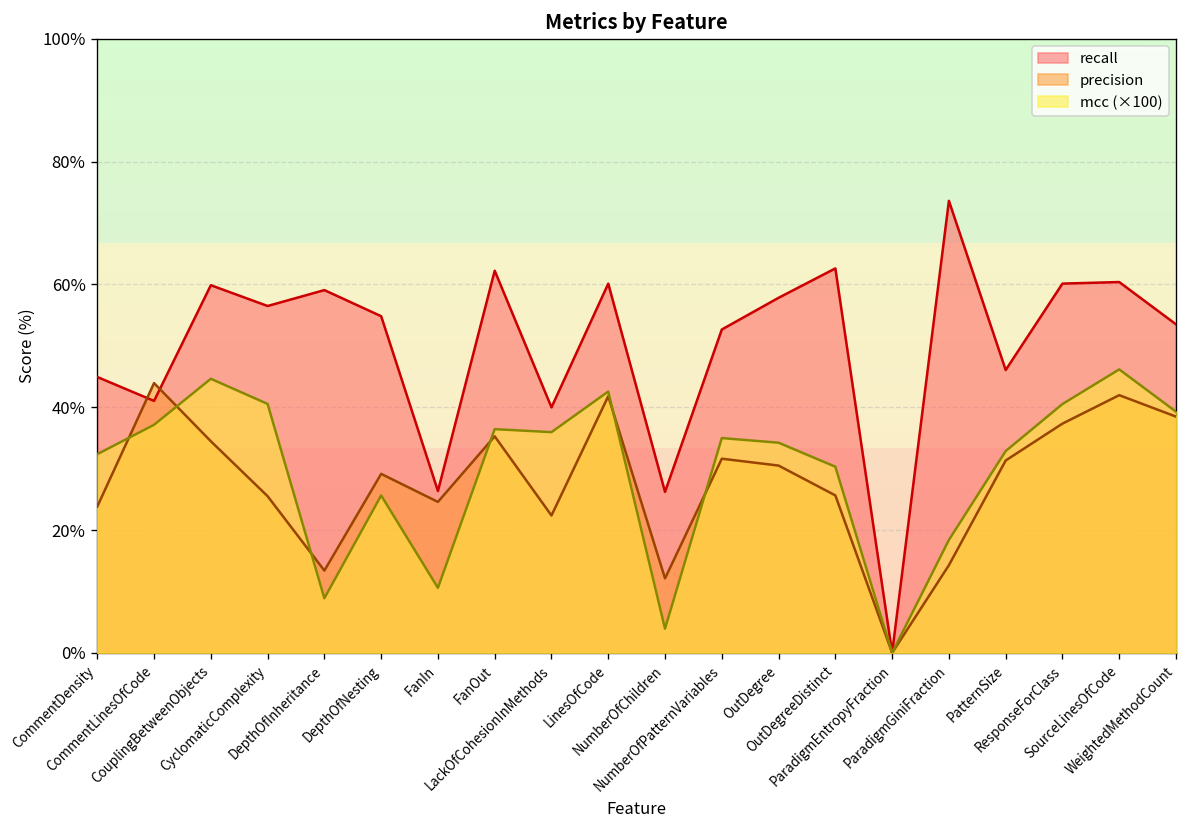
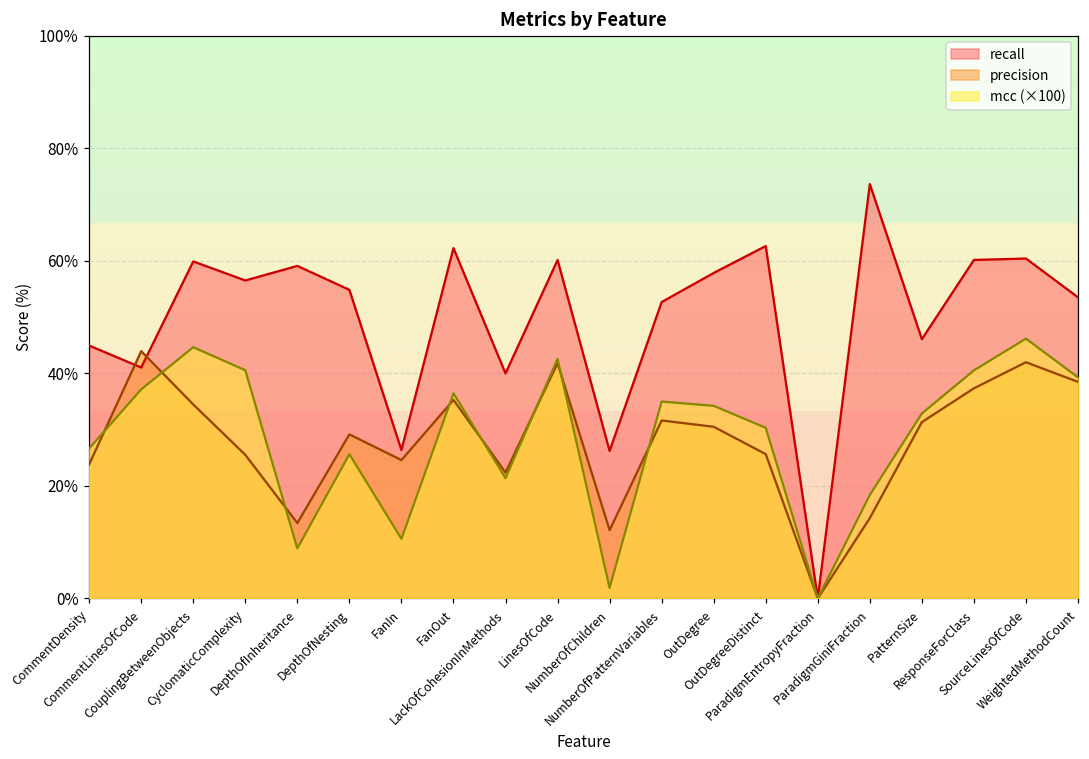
  {
    "mcc (×100)": {
-     "CommentDensity": "32%",
+     "CommentDensity": "27%",
      "CommentLinesOfCode": "37%",
      "CouplingBetweenObjects": "45%",
      "CyclomaticComplexity": "41%",
      "DepthOfInheritance": "9%",
      "DepthOfNesting": "26%",
      "FanIn": "11%",
      "FanOut": "36%",
-     "LackOfCohesionInMethods": "36%",
+     "LackOfCohesionInMethods": "21%",
      "LinesOfCode": "43%",
-     "NumberOfChildren": "4%",
+     "NumberOfChildren": "2%",
      "NumberOfPatternVariables": "35%",
      "OutDegree": "34%",
      "OutDegreeDistinct": "30%",
      "ParadigmGiniFraction": "18%",
      "PatternSize": "33%",
      "ResponseForClass": "41%",
      "SourceLinesOfCode": "46%",
      "WeightedMethodCount": "39%"
    }
  }
